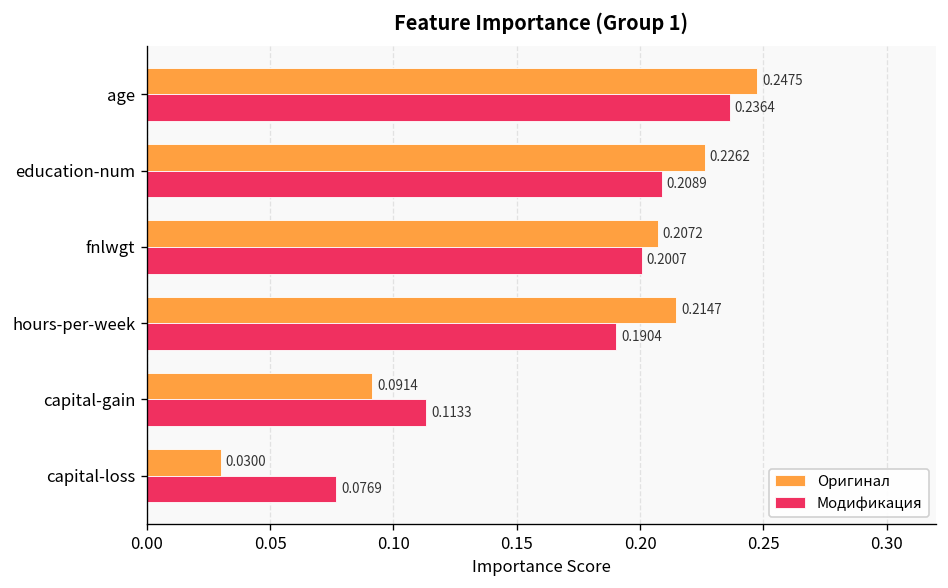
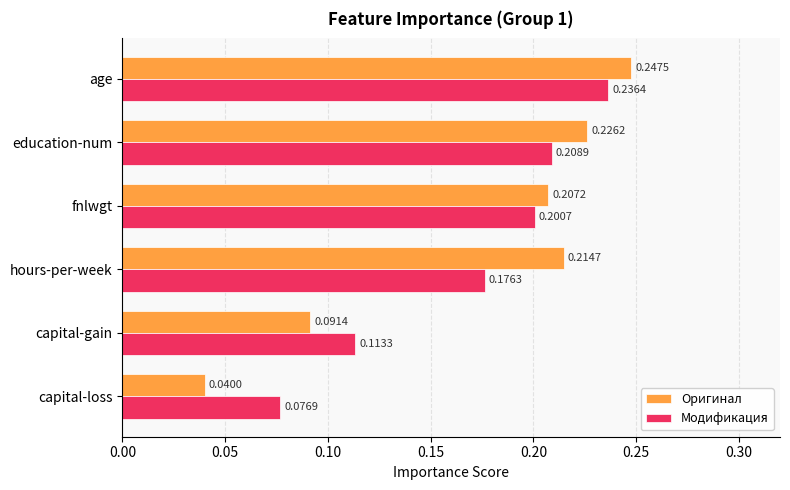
  {
    "Оригинал": {
      "age": 0.2475,
      "education-num": 0.2262,
      "fnlwgt": 0.2072,
      "hours-per-week": 0.2147,
      "capital-gain": 0.0914,
-     "capital-loss": 0.0300
+     "capital-loss": 0.0400
    },
    "Модификация": {
      "age": 0.2364,
      "education-num": 0.2089,
      "fnlwgt": 0.2007,
-     "hours-per-week": 0.1904,
+     "hours-per-week": 0.1763,
      "capital-gain": 0.1133,
      "capital-loss": 0.0769
    }
  }
